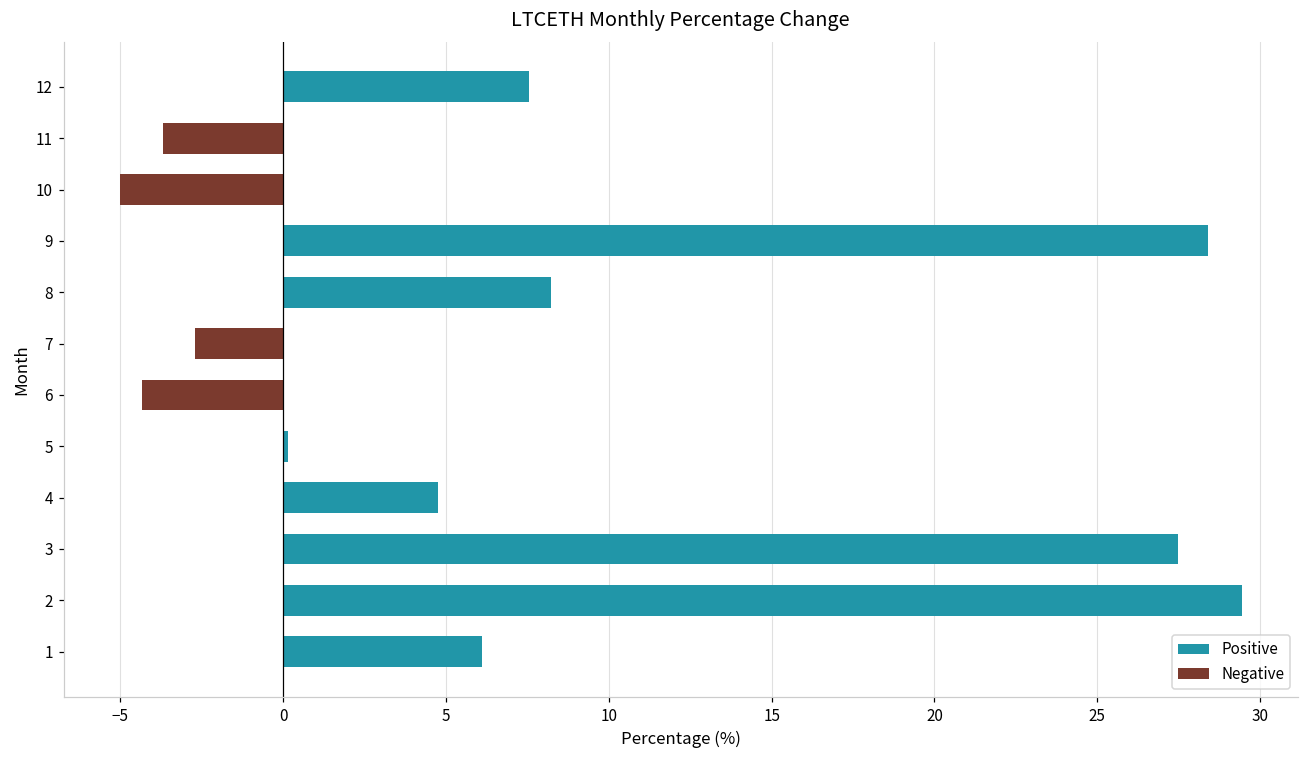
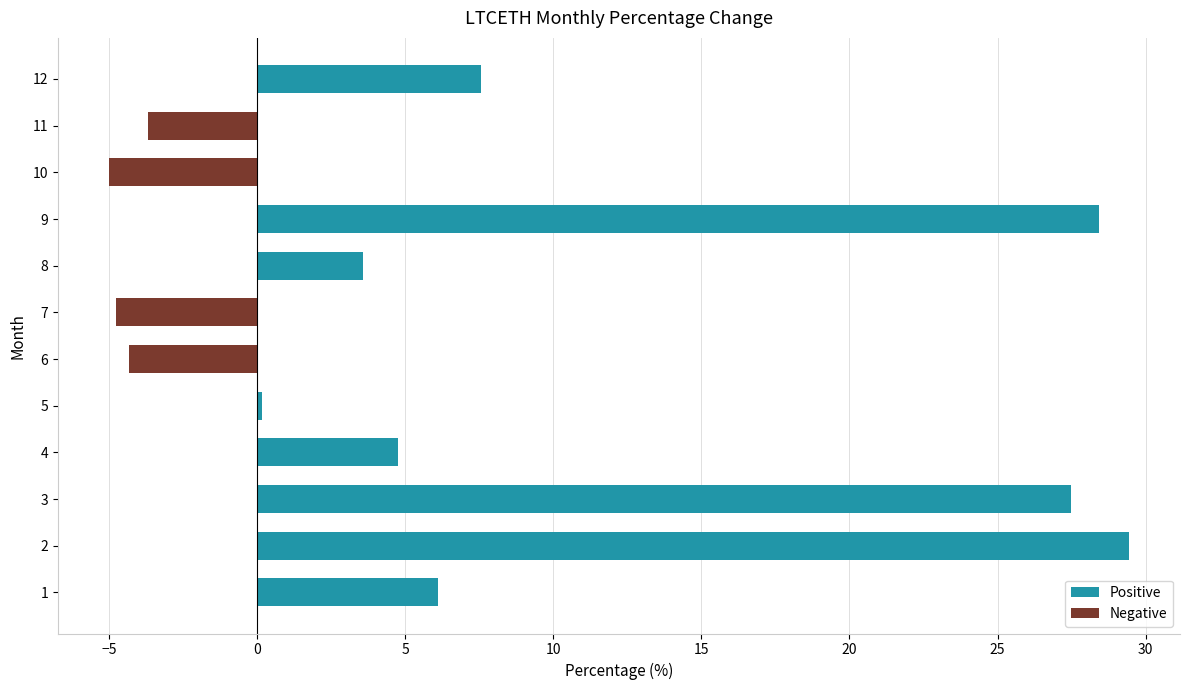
  {
    "Positive": {
      "12": 7.5,
      "11": 0.0,
      "10": 0.0,
      "9": 28.4,
-     "8": 8.2,
+     "8": 3.6,
      "7": 0.0,
      "6": 0.0,
      "5": 0.1,
      "4": 4.7,
      "3": 27.5,
      "2": 29.4,
      "1": 6.1
    },
    "Negative": {
      "12": 0.0,
      "11": -3.7,
      "10": -5.0,
      "9": 0.0,
      "8": 0.0,
-     "7": -2.7,
+     "7": -4.8,
      "6": -4.3,
      "5": 0.0,
      "4": 0.0,
      "3": 0.0,
      "2": 0.0,
      "1": 0.0
    }
  }
